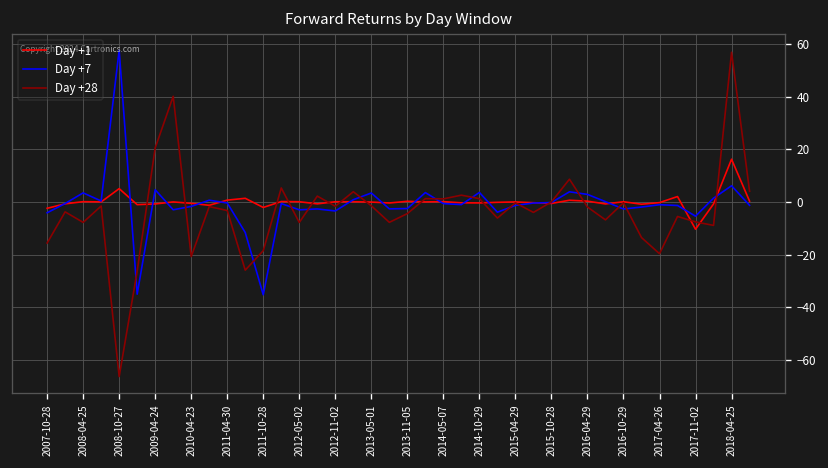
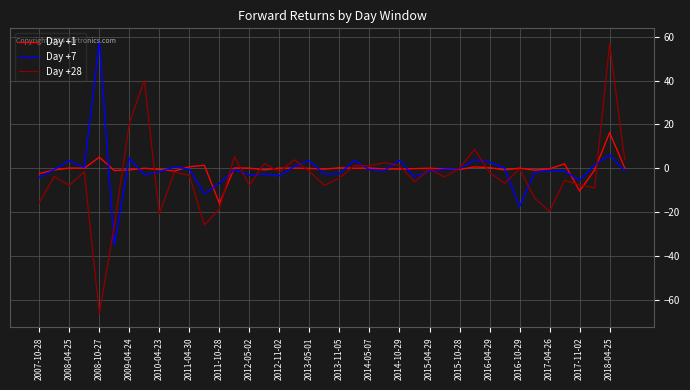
  {
    "Day +1": {
      "2007-10-28": -2,
      "2008-04-25": 0,
      "2008-10-27": 5,
      "2009-04-24": -1,
-     "2011-10-28": -2,
+     "2011-10-28": -16,
      "2012-05-02": 0,
      "2012-11-02": 0,
      "2013-05-01": 0,
      "2013-11-05": 0,
      "2014-10-29": 0,
      "2016-04-29": 0,
      "2017-11-02": -10,
      "2018-04-25": 16
    },
    "Day +7": {
      "2007-10-28": -4,
      "2008-04-25": 3,
      "2009-04-24": 5,
-     "2011-10-28": -35,
+     "2011-10-28": -7,
      "2012-05-02": -3,
      "2012-11-02": -3,
      "2013-05-01": 3,
      "2013-11-05": -3,
      "2014-10-29": 4,
      "2016-04-29": 3,
-     "2016-10-29": -3,
+     "2016-10-29": -17,
      "2017-11-02": -5,
      "2018-04-25": 6
    },
    "Day +28": {
      "2007-10-28": -16,
      "2008-04-25": -8,
      "2008-10-27": -66,
      "2009-04-24": 21,
      "2010-04-23": -21,
      "2011-04-30": -3,
      "2011-10-28": -19,
      "2012-05-02": -8,
      "2012-11-02": -2,
      "2013-05-01": -1,
      "2013-11-05": -4,
      "2014-10-29": 1,
      "2016-04-29": -2,
      "2017-04-26": -20,
      "2017-11-02": -8,
      "2018-04-25": 57
    }
  }
